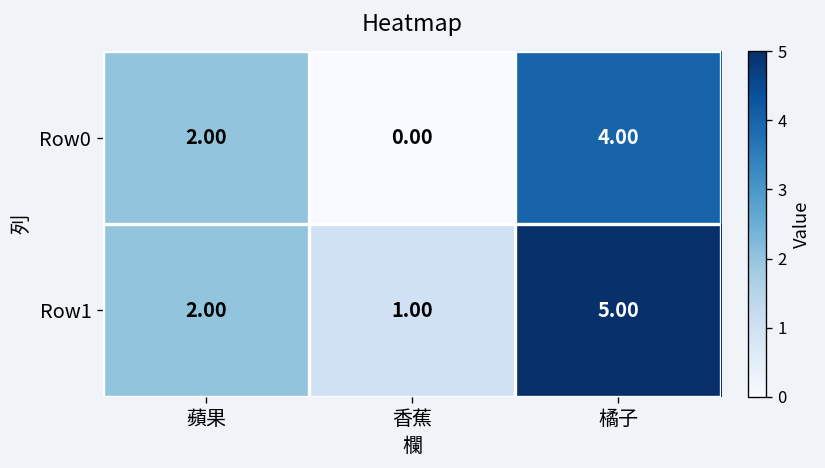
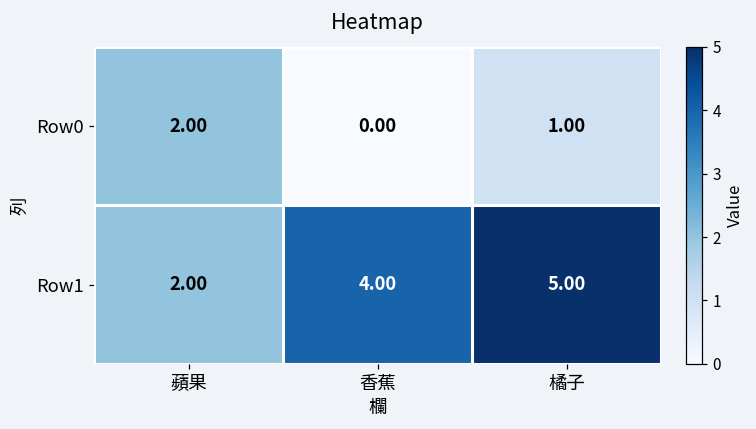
  {
    "Row0": {
      "蘋果": 2.00,
      "香蕉": 0.00,
-     "橘子": 4.00
+     "橘子": 1.00
    },
    "Row1": {
      "蘋果": 2.00,
-     "香蕉": 1.00,
+     "香蕉": 4.00,
      "橘子": 5.00
    }
  }
